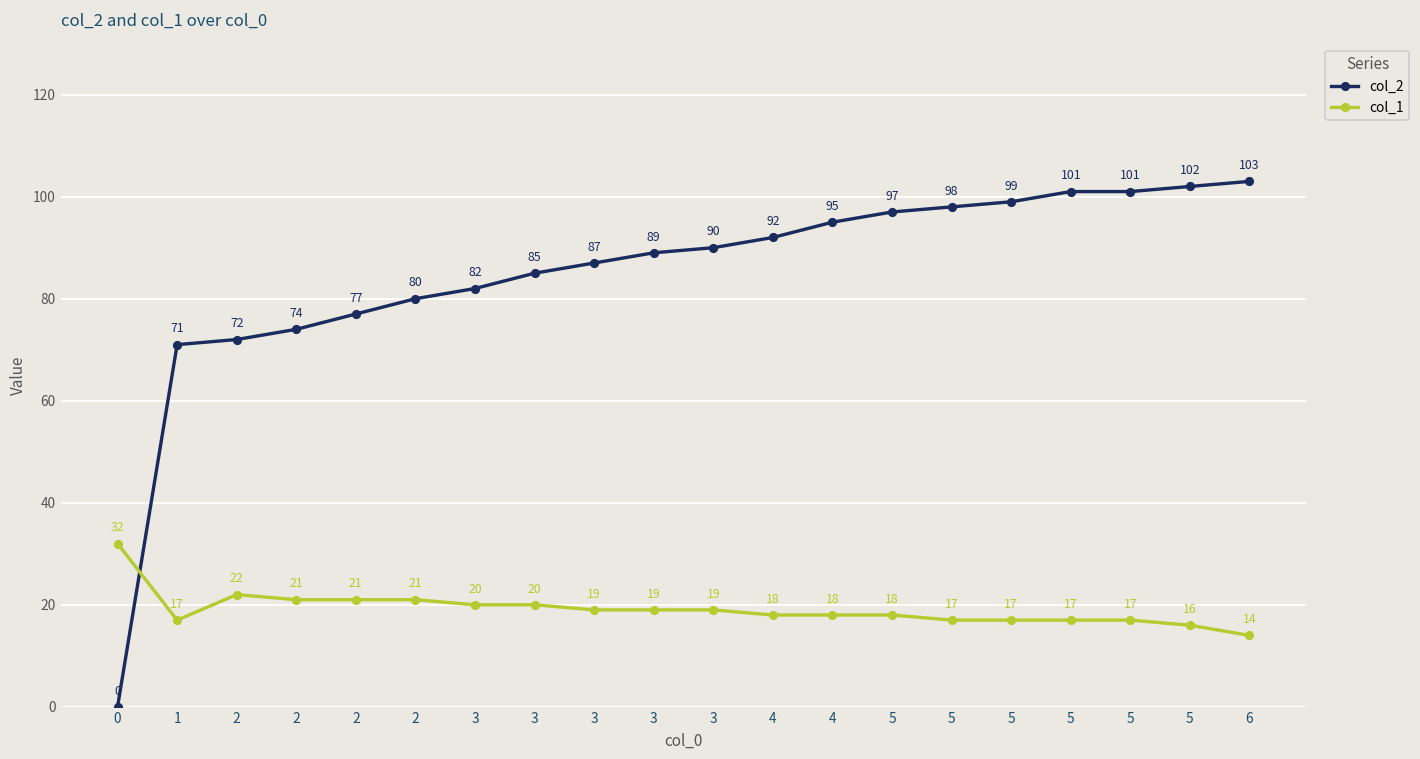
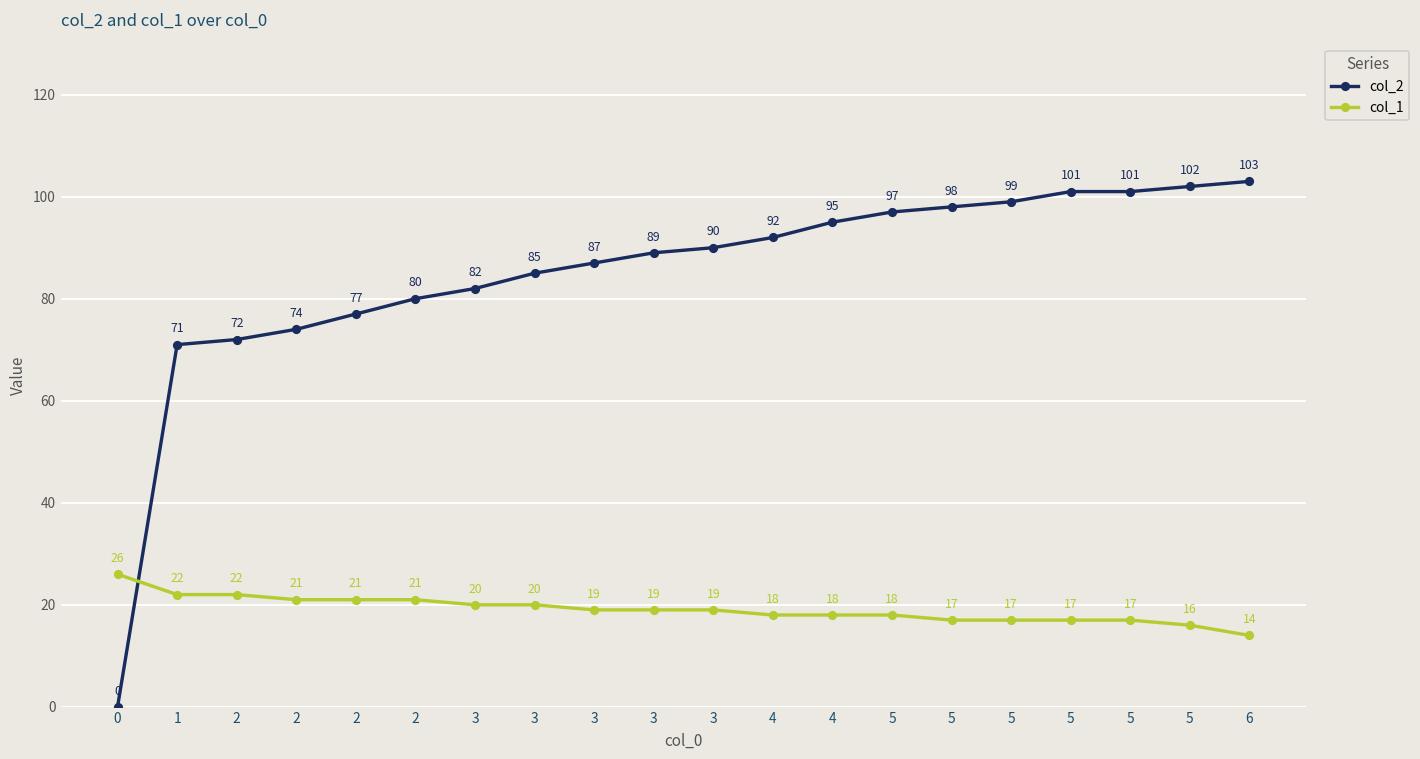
  {
    "col_2": {
      "0": 0,
      "1": 71,
      "6": 103
    },
    "col_1": {
-     "0": 32,
-     "1": 17,
+     "0": 26,
+     "1": 22,
      "6": 14
    }
  }
